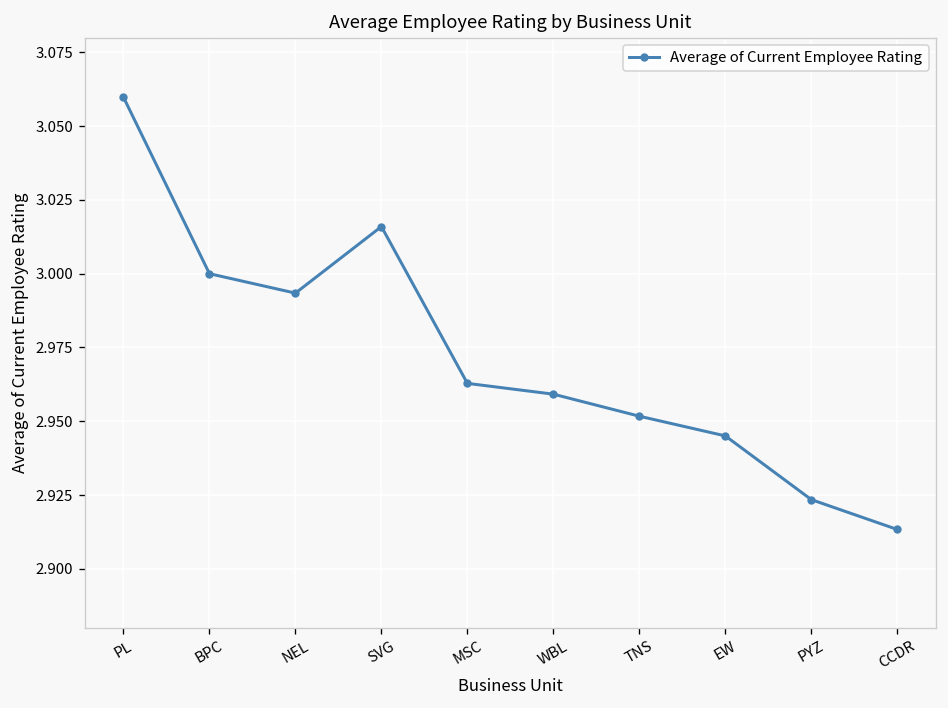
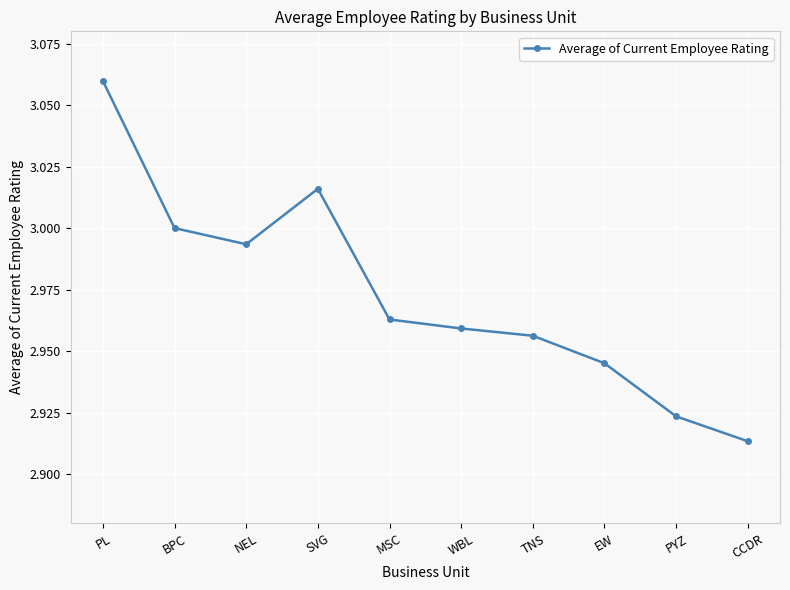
  {
    "PL": 3.060,
    "BPC": 3.000,
    "NEL": 2.993,
    "SVG": 3.016,
    "MSC": 2.963,
    "WBL": 2.959,
-   "TNS": 2.952,
+   "TNS": 2.956,
    "EW": 2.945,
    "PYZ": 2.923,
    "CCDR": 2.913
  }
